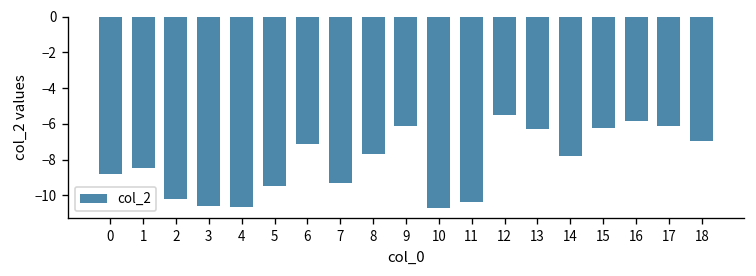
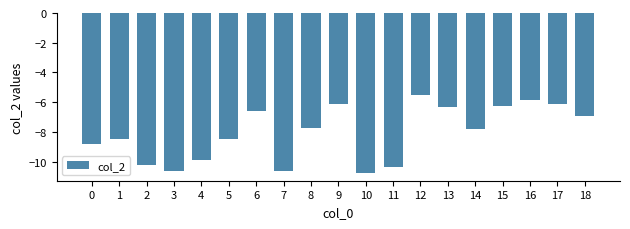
  {
    "0": -8.8,
    "1": -8.5,
    "2": -10.2,
    "3": -10.6,
-   "4": -10.6,
-   "5": -9.5,
-   "6": -7.1,
-   "7": -9.3,
+   "4": -9.9,
+   "5": -8.5,
+   "6": -6.6,
+   "7": -10.6,
    "8": -7.7,
    "9": -6.1,
    "10": -10.7,
    "11": -10.4,
    "12": -5.5,
    "13": -6.3,
    "14": -7.8,
    "15": -6.2,
    "16": -5.9,
    "17": -6.1,
    "18": -6.9
  }
